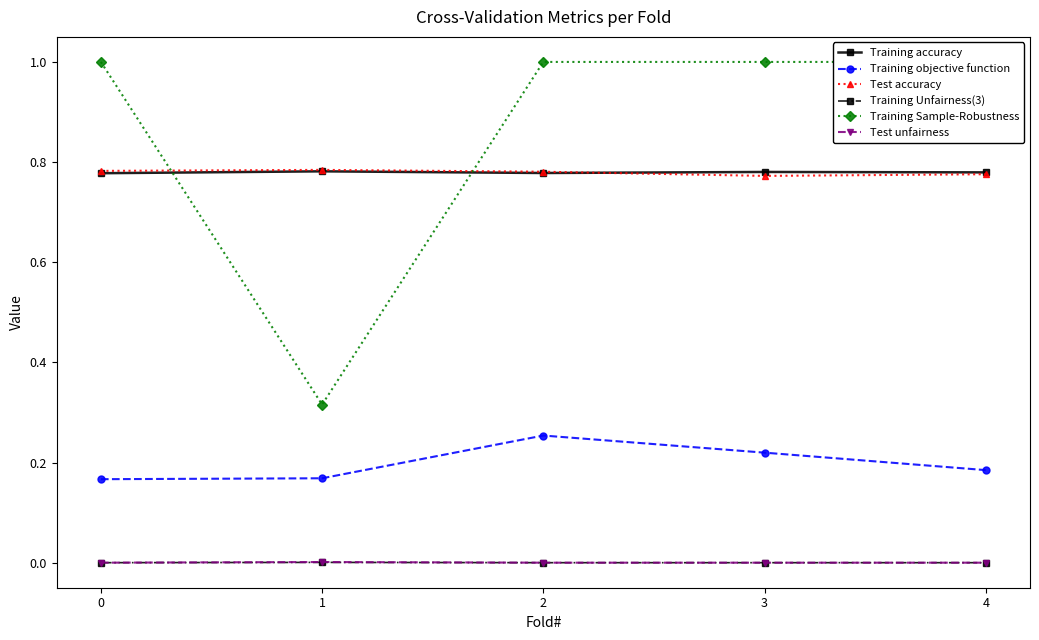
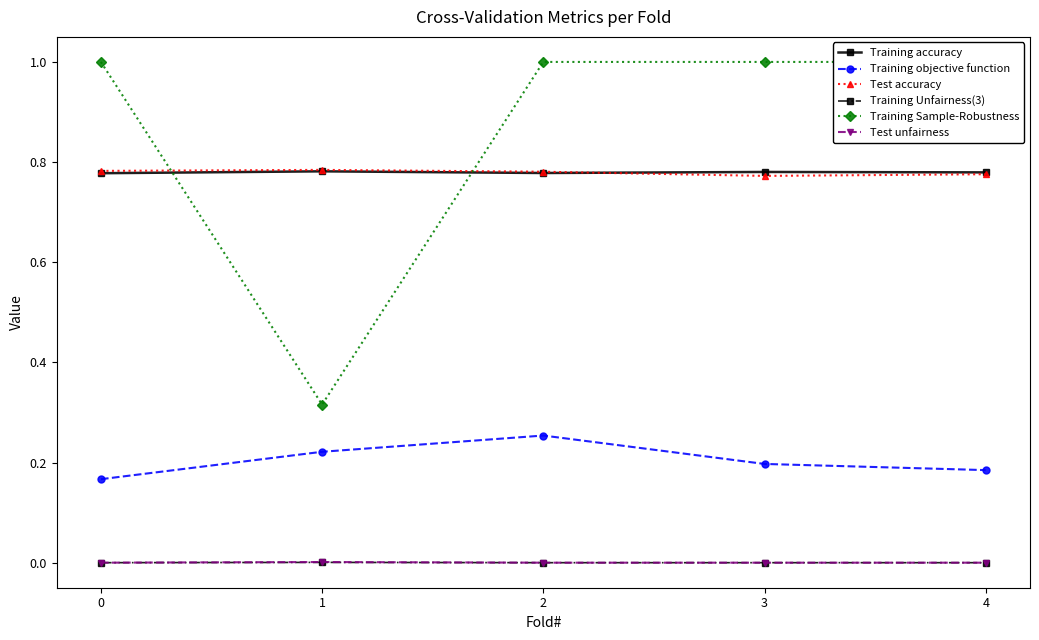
  {
    "Training accuracy": {
      "3": 0.78
    },
    "Training objective function": {
      "0": 0.17,
-     "1": 0.17,
+     "1": 0.22,
      "2": 0.25,
-     "3": 0.22,
+     "3": 0.20,
      "4": 0.18
    },
    "Test accuracy": {
      "3": 0.77
    },
    "Test unfairness": {
      "0": 0.00,
      "1": 0.00,
      "2": 0.00,
      "3": 0.00,
      "4": 0.00
    },
    "Training Sample-Robustness": {
      "0": 1.00,
      "1": 0.32,
      "2": 1.00,
      "3": 1.00
    }
  }
